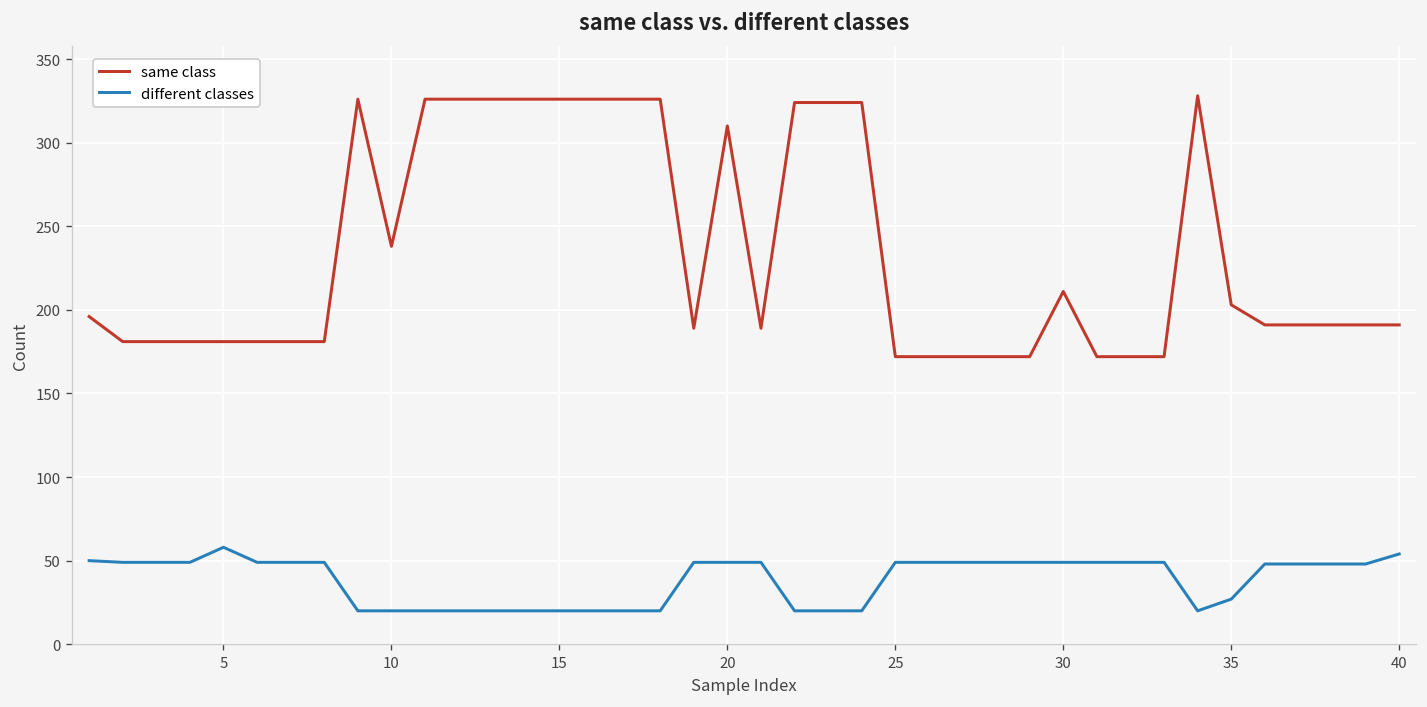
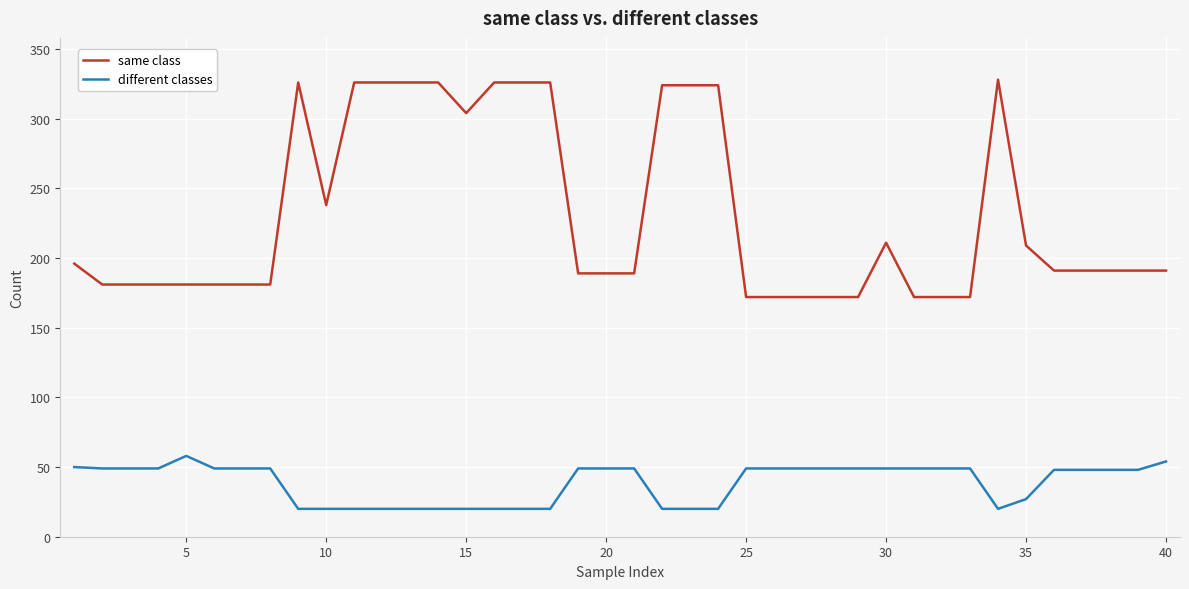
  {
    "same class": {
      "5": 181,
      "10": 238,
-     "15": 326,
-     "20": 310,
+     "15": 304,
+     "20": 189,
      "25": 172,
      "30": 211,
-     "35": 203,
+     "35": 209,
      "40": 191
    },
    "different classes": {
      "5": 58,
      "10": 20,
      "15": 20,
      "20": 49,
      "25": 49,
      "30": 49,
      "35": 27,
      "40": 54
    }
  }
